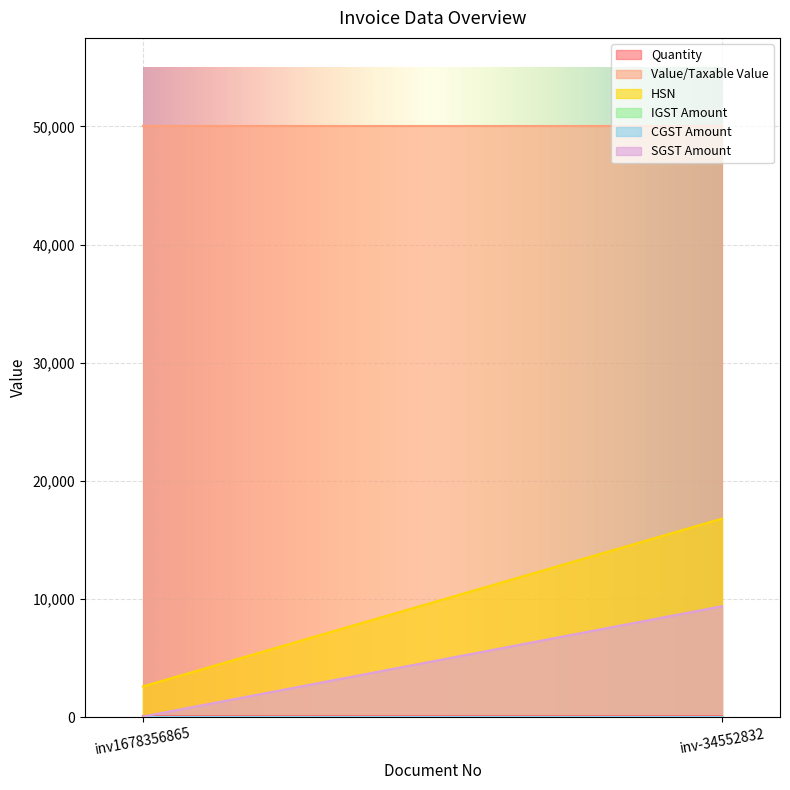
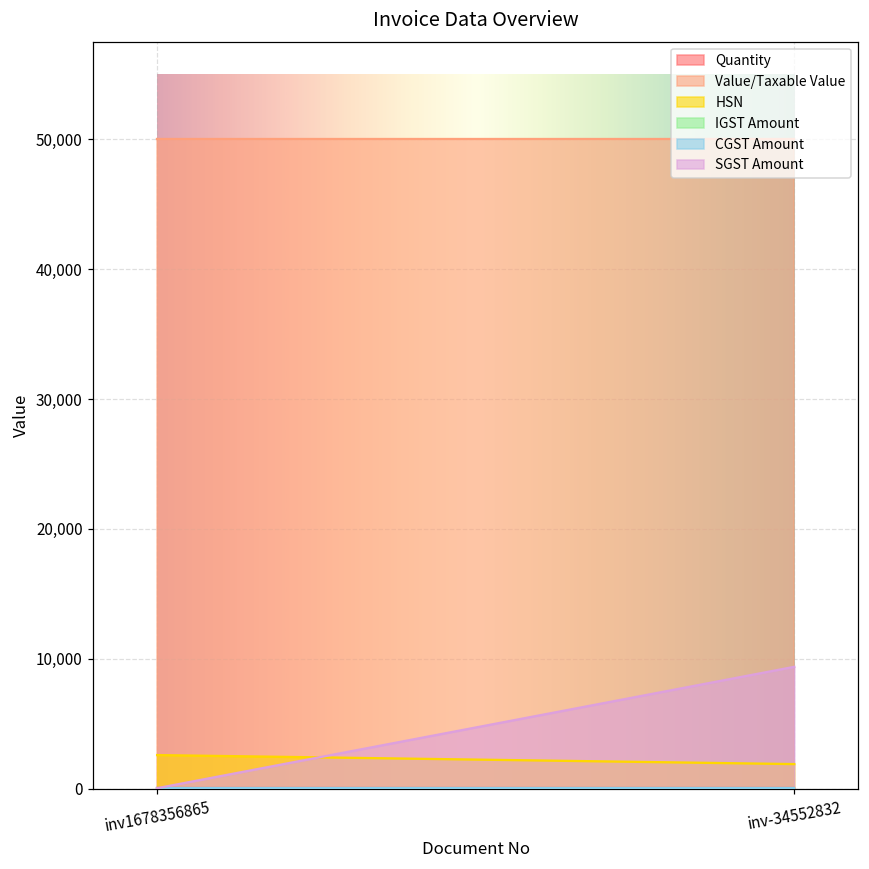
  {
    "Value/Taxable Value": {
      "inv1678356865": "50,000"
    },
    "HSN": {
      "inv1678356865": "2,600",
-     "inv-34552832": "16,800"
+     "inv-34552832": "1,900"
    },
    "SGST Amount": {
      "inv-34552832": "9,400"
    }
  }
